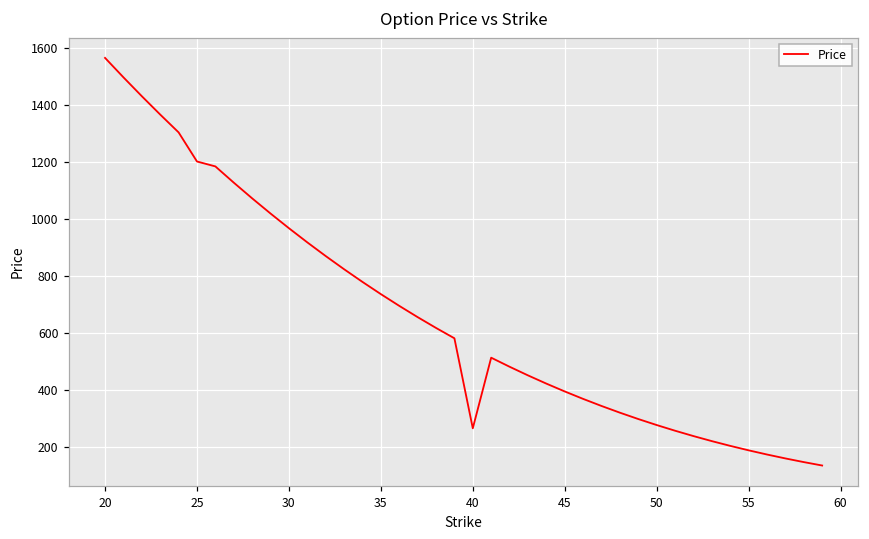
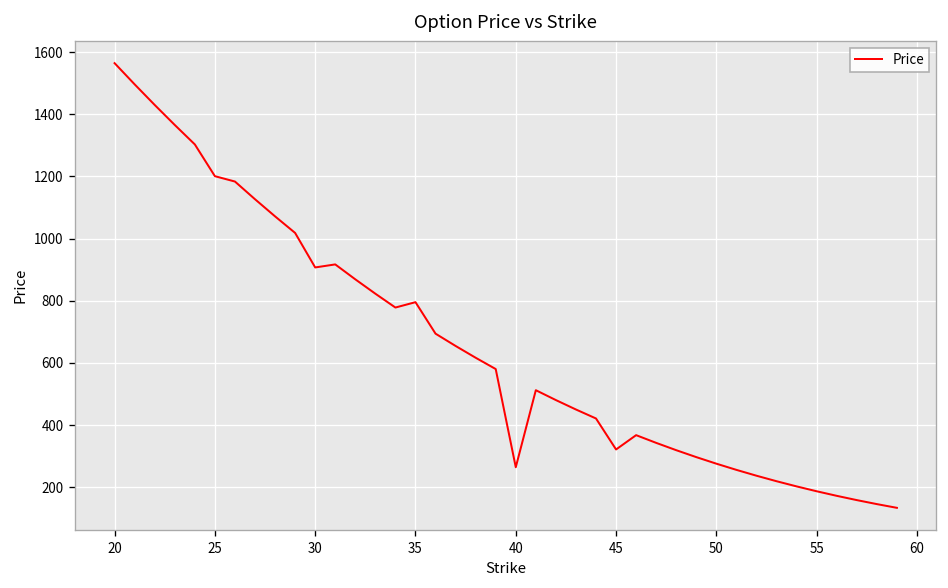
  {
    "20": 1560,
    "25": 1200,
-   "30": 970,
-   "35": 740,
+   "30": 910,
+   "35": 800,
    "40": 260,
-   "45": 390,
+   "45": 320,
    "50": 280,
    "55": 190
  }
